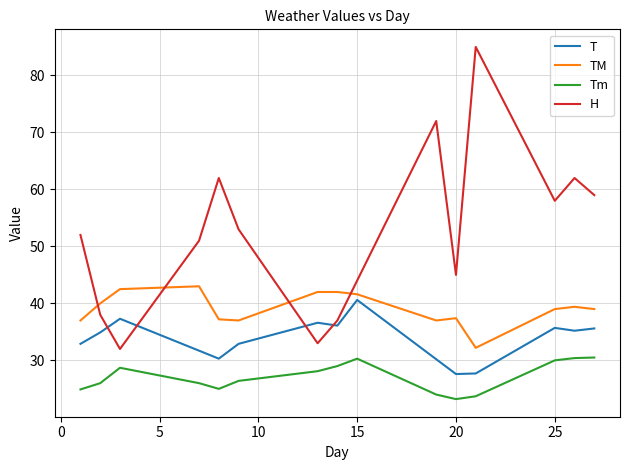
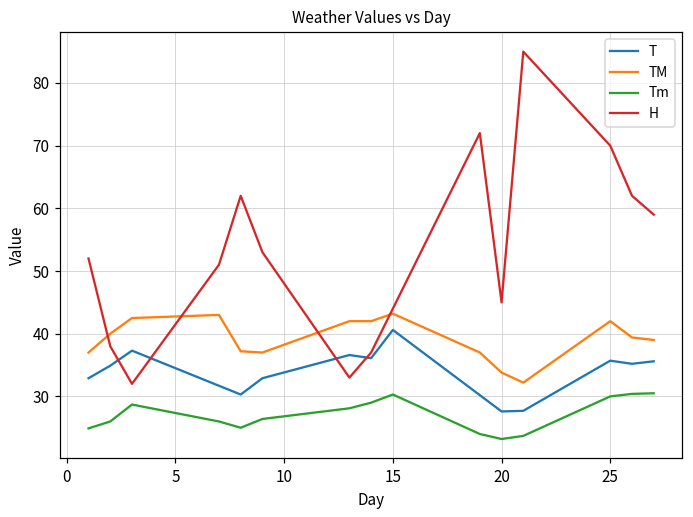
  {
    "T": {
      "15": 41,
      "20": 28,
      "25": 36
    },
    "TM": {
-     "15": 42,
-     "20": 37,
-     "25": 39
+     "15": 43,
+     "20": 34,
+     "25": 42
    },
    "Tm": {
      "15": 30,
      "20": 23,
      "25": 30
    },
    "H": {
      "15": 44,
      "20": 45,
-     "25": 58
+     "25": 70
    }
  }
